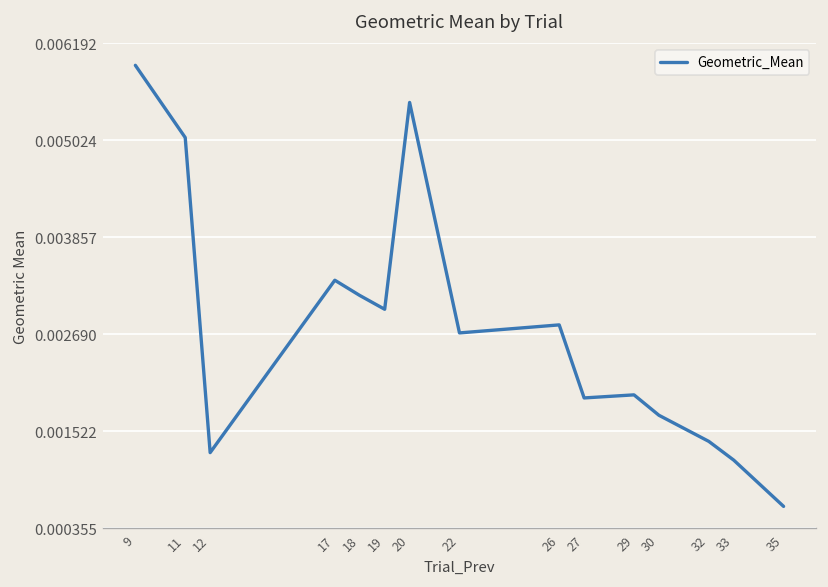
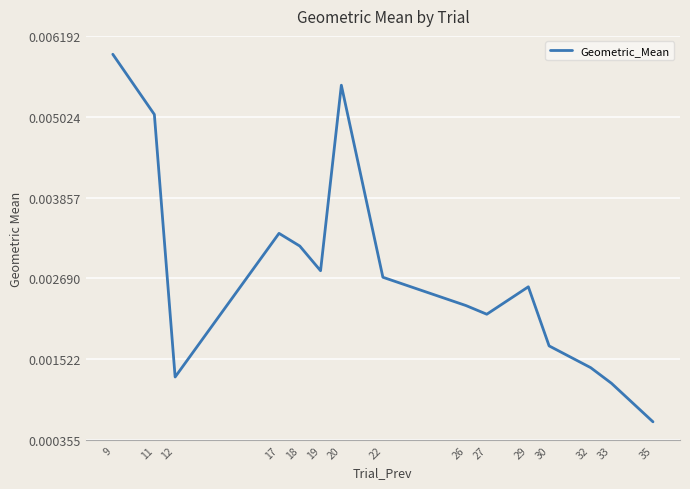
  {
    "9": 0.0059,
    "11": 0.0051,
    "12": 0.0013,
    "17": 0.0033,
    "18": 0.0032,
-   "19": 0.0030,
+   "19": 0.0028,
    "20": 0.0055,
    "22": 0.0027,
-   "26": 0.0028,
-   "27": 0.0019,
-   "29": 0.0020,
+   "26": 0.0023,
+   "27": 0.0022,
+   "29": 0.0026,
    "30": 0.0017,
    "32": 0.0014,
    "33": 0.0012,
    "35": 0.0006
  }
